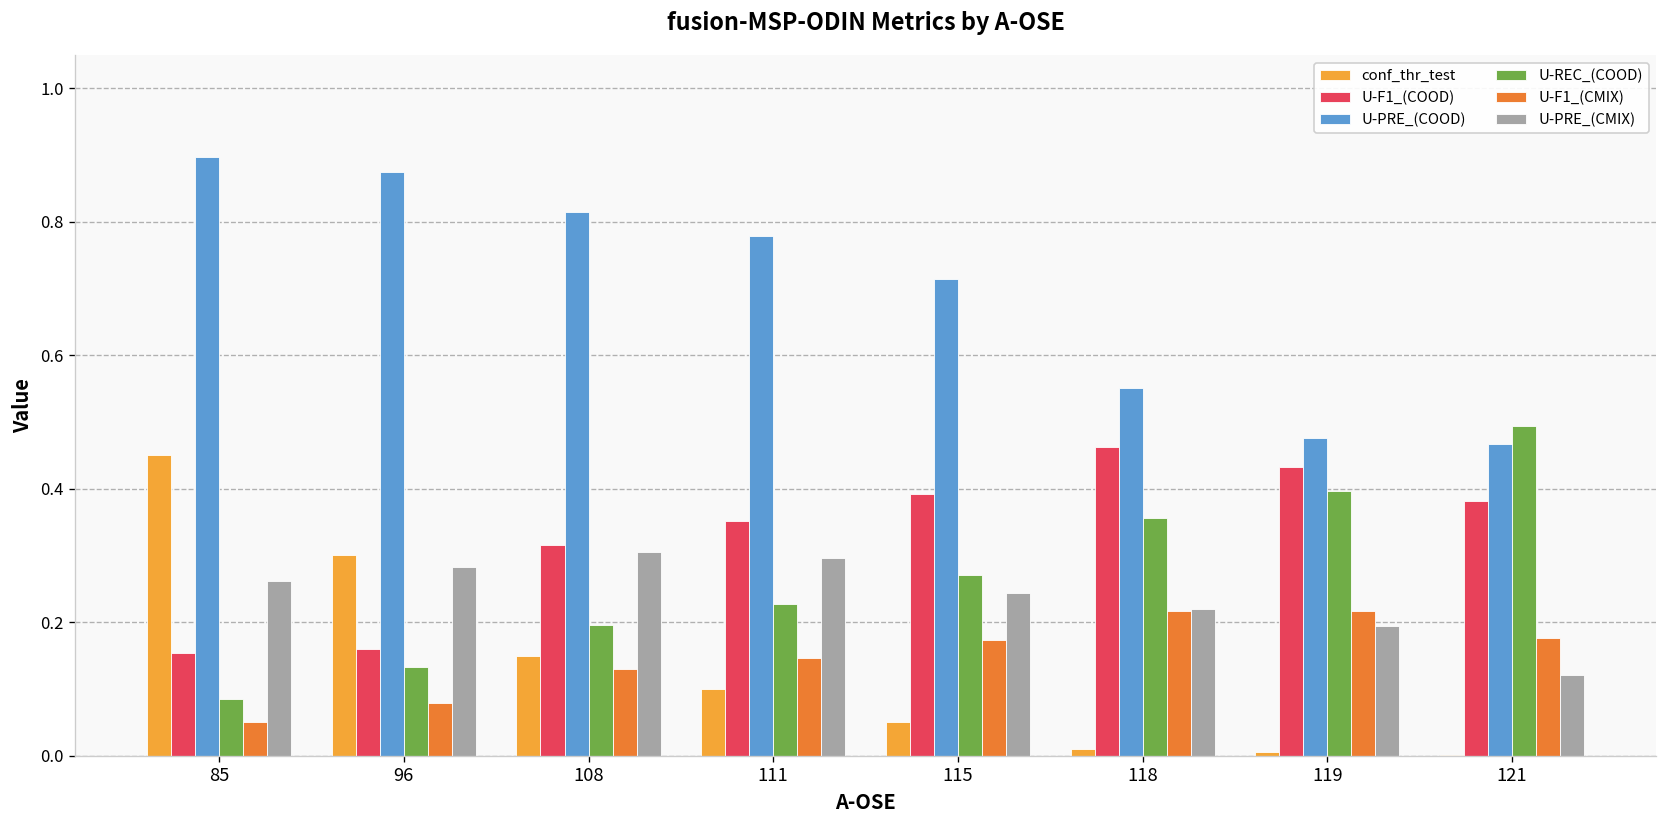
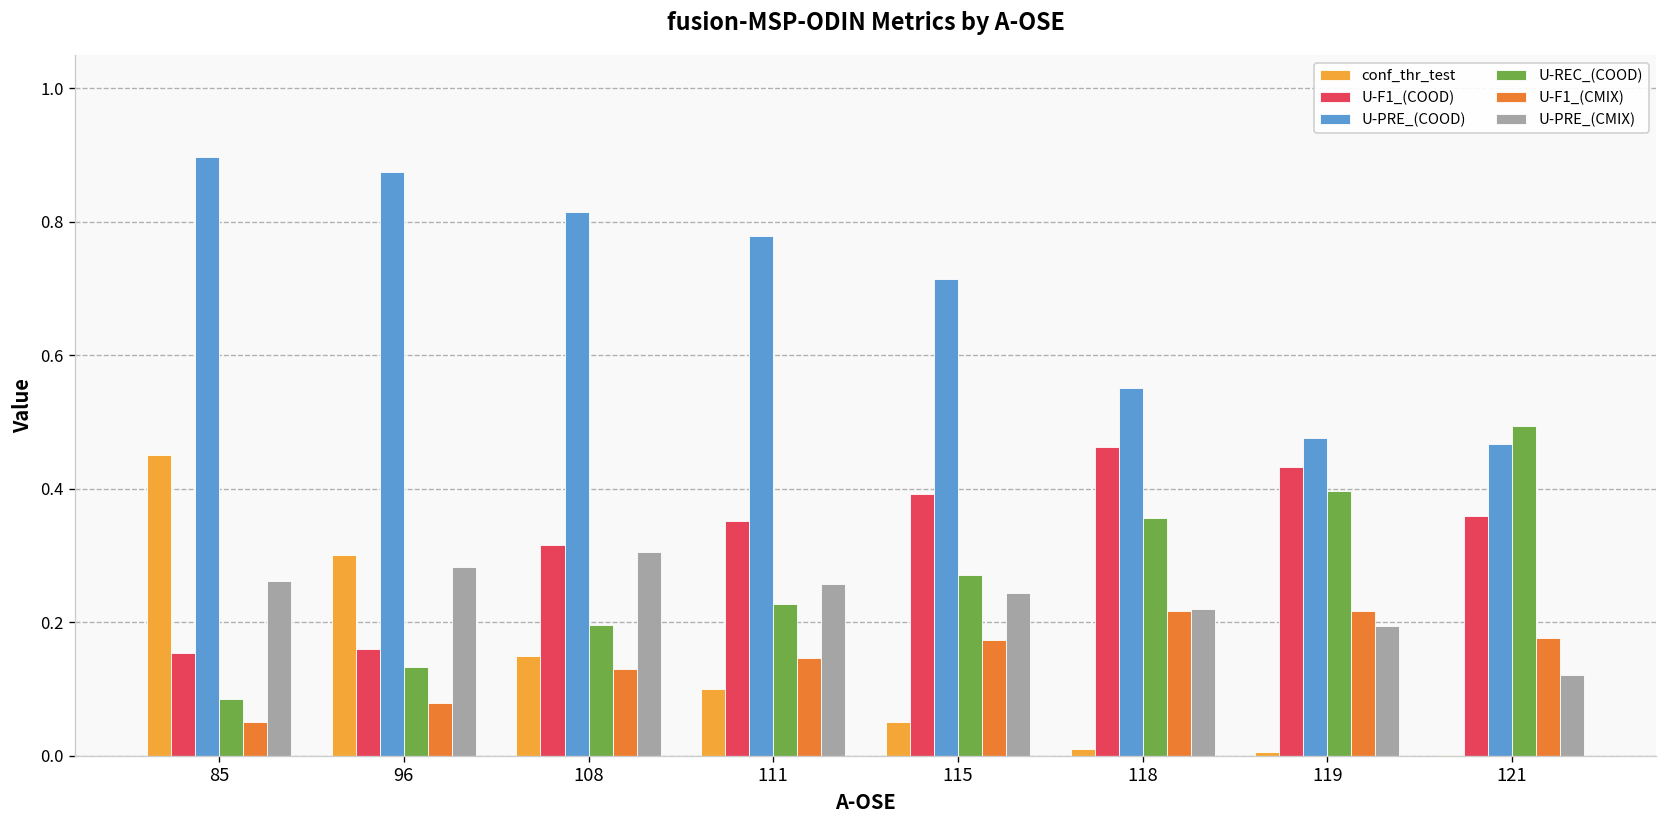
  {
    "U-F1_(COOD)": {
      "85": 0.15,
      "96": 0.16,
      "108": 0.32,
      "111": 0.35,
      "115": 0.39,
      "118": 0.46,
      "119": 0.43,
-     "121": 0.38
+     "121": 0.36
    },
    "U-PRE_(COOD)": {
      "85": 0.90,
      "96": 0.87,
      "108": 0.81,
      "111": 0.78,
      "115": 0.71,
      "118": 0.55,
      "119": 0.48,
      "121": 0.47
    },
    "U-REC_(COOD)": {
      "85": 0.08,
      "96": 0.13,
      "108": 0.20,
      "111": 0.23,
      "115": 0.27,
      "118": 0.36,
      "119": 0.40,
      "121": 0.49
    },
    "U-PRE_(CMIX)": {
      "85": 0.26,
      "96": 0.28,
      "108": 0.31,
-     "111": 0.30,
+     "111": 0.26,
      "115": 0.24,
      "118": 0.22,
      "119": 0.19,
      "121": 0.12
    }
  }
